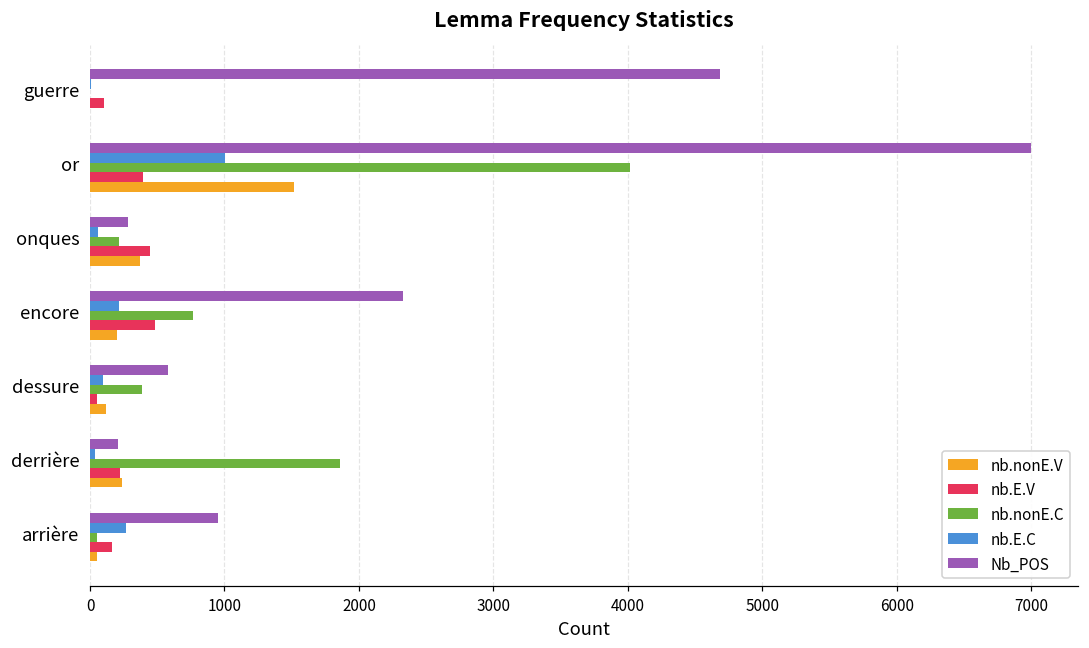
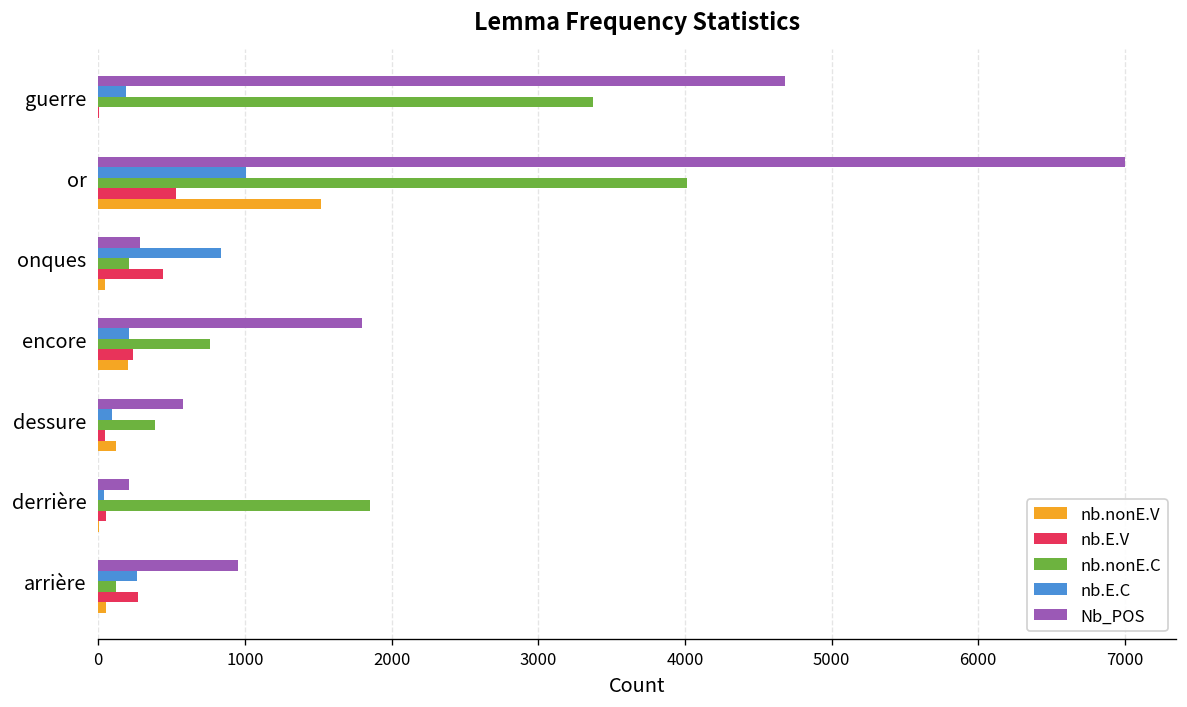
  {
    "nb.nonE.V": {
      "guerre": 0,
      "or": 1520,
-     "onques": 370,
+     "onques": 40,
      "encore": 200,
      "dessure": 120,
-     "derrière": 240,
+     "derrière": 0,
      "arrière": 50
    },
    "nb.E.V": {
-     "guerre": 110,
-     "or": 400,
+     "guerre": 10,
+     "or": 530,
      "onques": 440,
-     "encore": 490,
+     "encore": 240,
      "dessure": 50,
-     "derrière": 220,
-     "arrière": 160
+     "derrière": 50,
+     "arrière": 270
    },
    "nb.nonE.C": {
-     "guerre": 0,
+     "guerre": 3380,
      "or": 4020,
      "onques": 210,
      "encore": 770,
      "dessure": 390,
      "derrière": 1860,
-     "arrière": 50
+     "arrière": 120
    },
    "nb.E.C": {
-     "guerre": 10,
+     "guerre": 190,
      "or": 1010,
-     "onques": 60,
+     "onques": 840,
      "encore": 210,
      "dessure": 100,
      "derrière": 40,
      "arrière": 260
    },
    "Nb_POS": {
      "guerre": 4680,
      "or": 7000,
      "onques": 280,
-     "encore": 2330,
+     "encore": 1800,
      "dessure": 580,
      "derrière": 210,
      "arrière": 960
    }
  }
